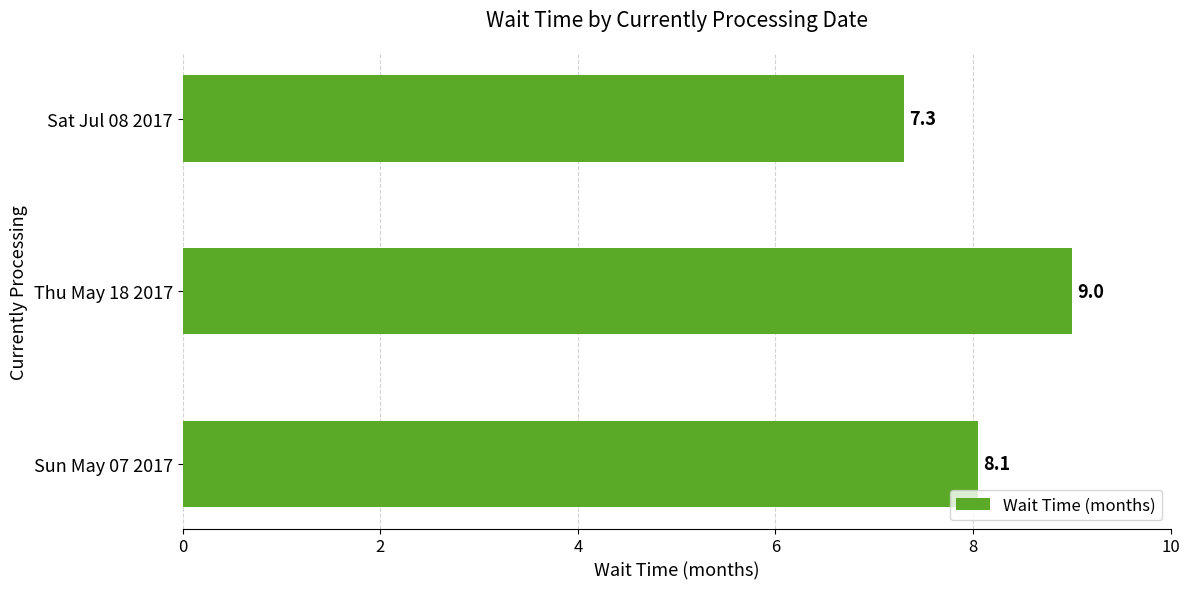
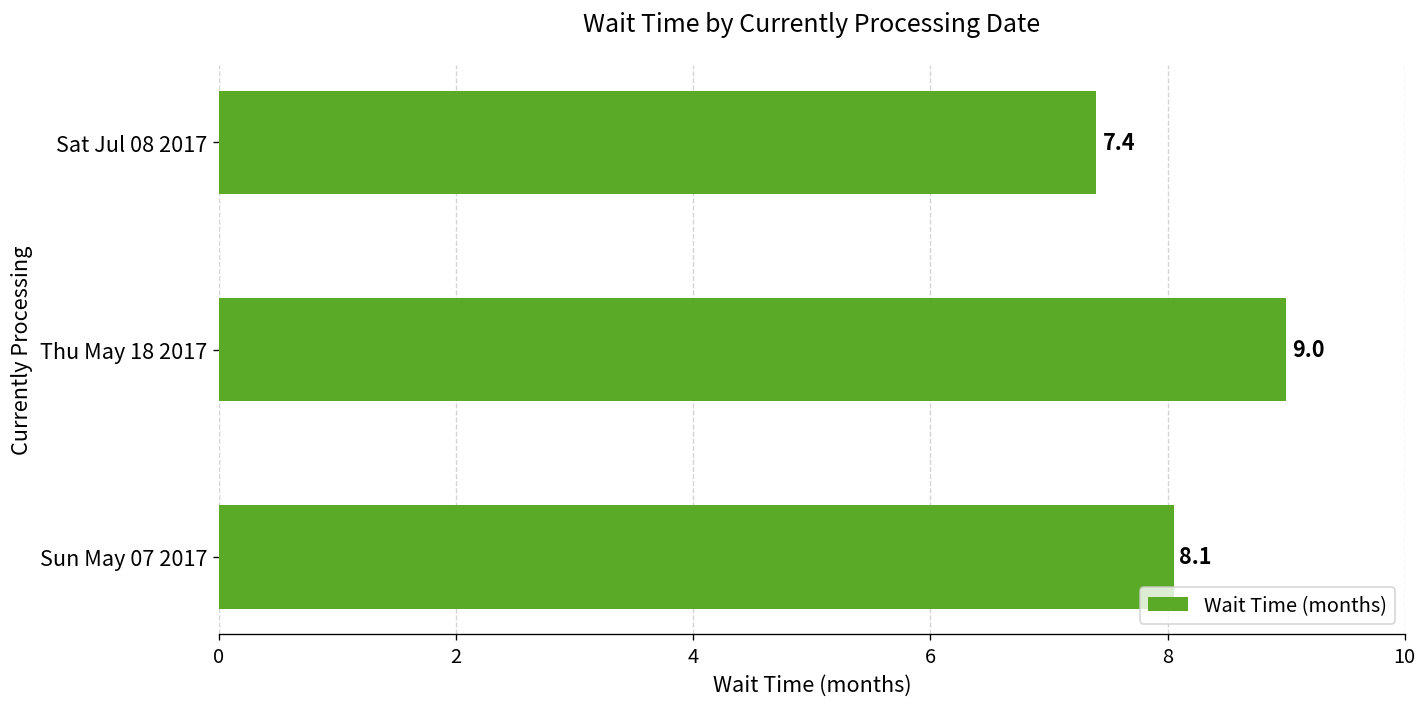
  {
-   "Sat Jul 08 2017": 7.3,
+   "Sat Jul 08 2017": 7.4,
    "Thu May 18 2017": 9.0,
    "Sun May 07 2017": 8.1
  }
